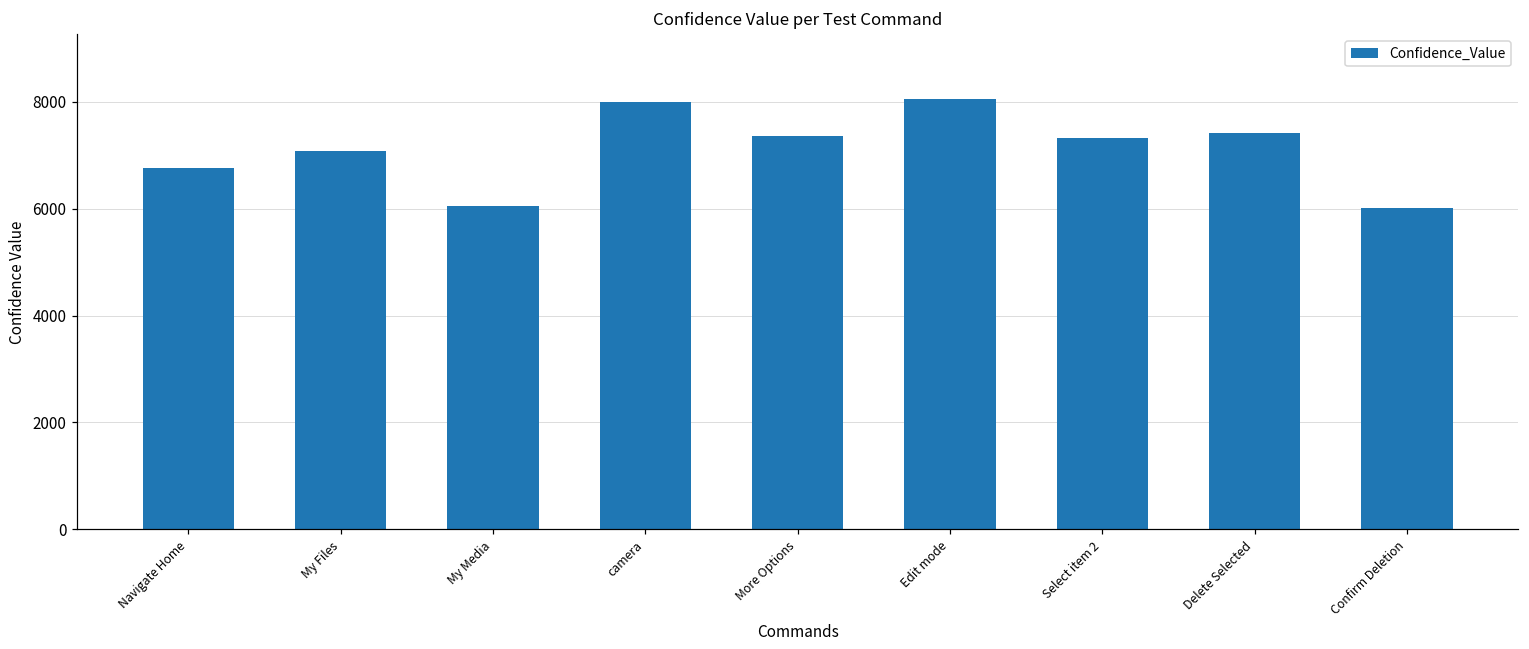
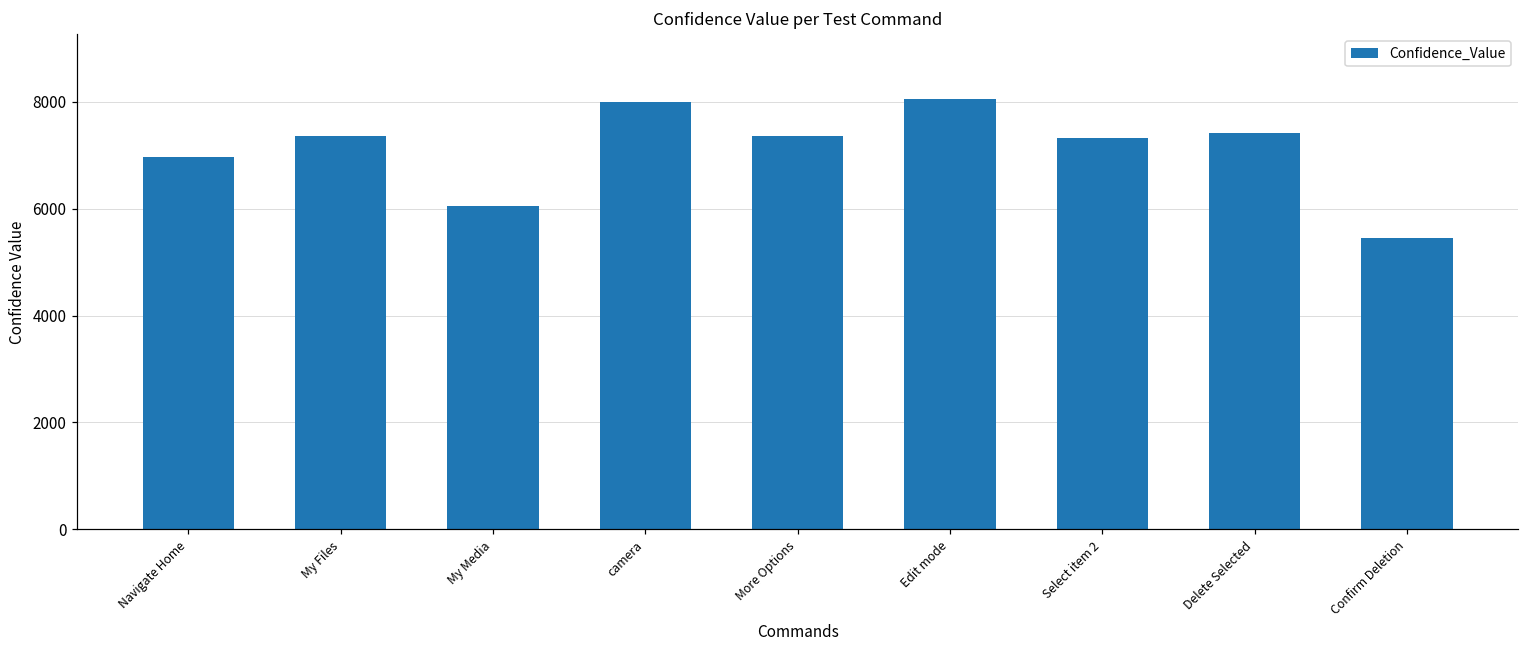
  {
-   "Navigate Home": 6800,
-   "My Files": 7100,
+   "Navigate Home": 7000,
+   "My Files": 7400,
    "My Media": 6100,
    "camera": 8000,
    "More Options": 7400,
    "Edit mode": 8100,
    "Select item 2": 7300,
    "Delete Selected": 7400,
-   "Confirm Deletion": 6000
+   "Confirm Deletion": 5400
  }
